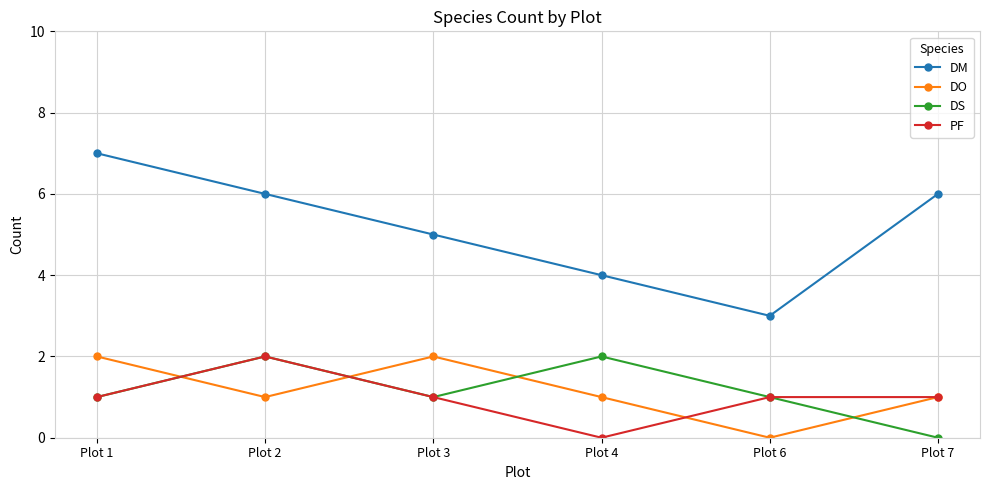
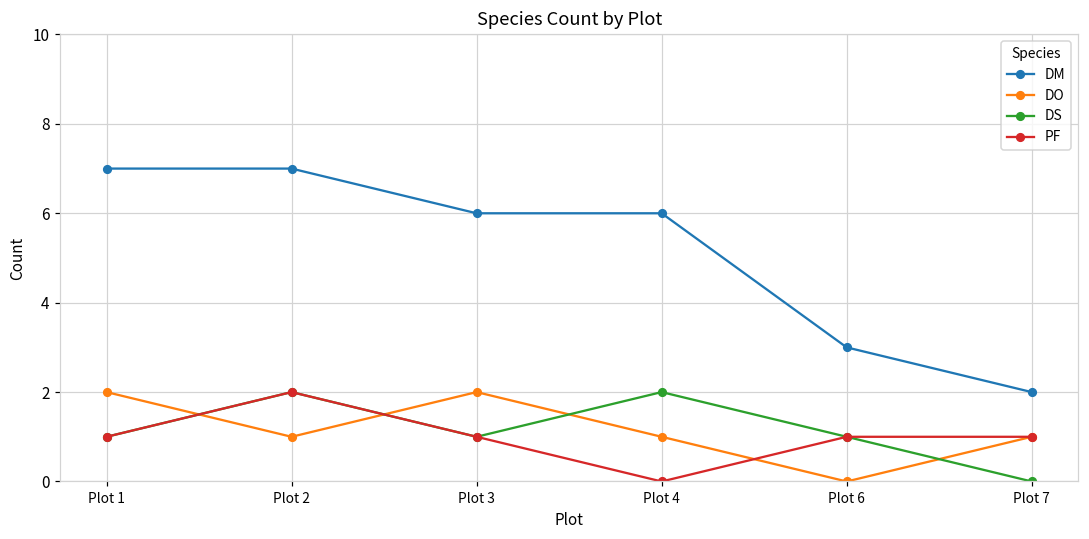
  {
    "DM": {
      "Plot 1": 7,
-     "Plot 2": 6,
-     "Plot 3": 5,
-     "Plot 4": 4,
+     "Plot 2": 7,
+     "Plot 3": 6,
+     "Plot 4": 6,
      "Plot 6": 3,
-     "Plot 7": 6
+     "Plot 7": 2
    },
    "DO": {
      "Plot 1": 2,
      "Plot 2": 1,
      "Plot 3": 2,
      "Plot 4": 1,
      "Plot 6": 0
    },
    "DS": {
      "Plot 4": 2,
      "Plot 7": 0
    },
    "PF": {
      "Plot 4": 0
    }
  }
